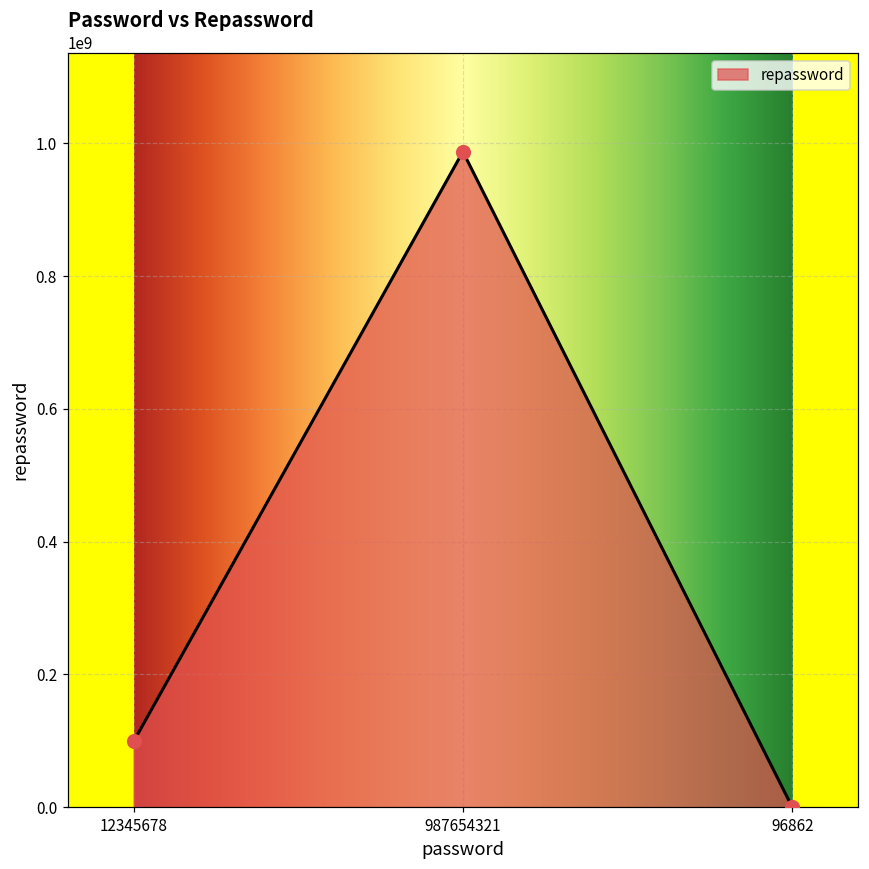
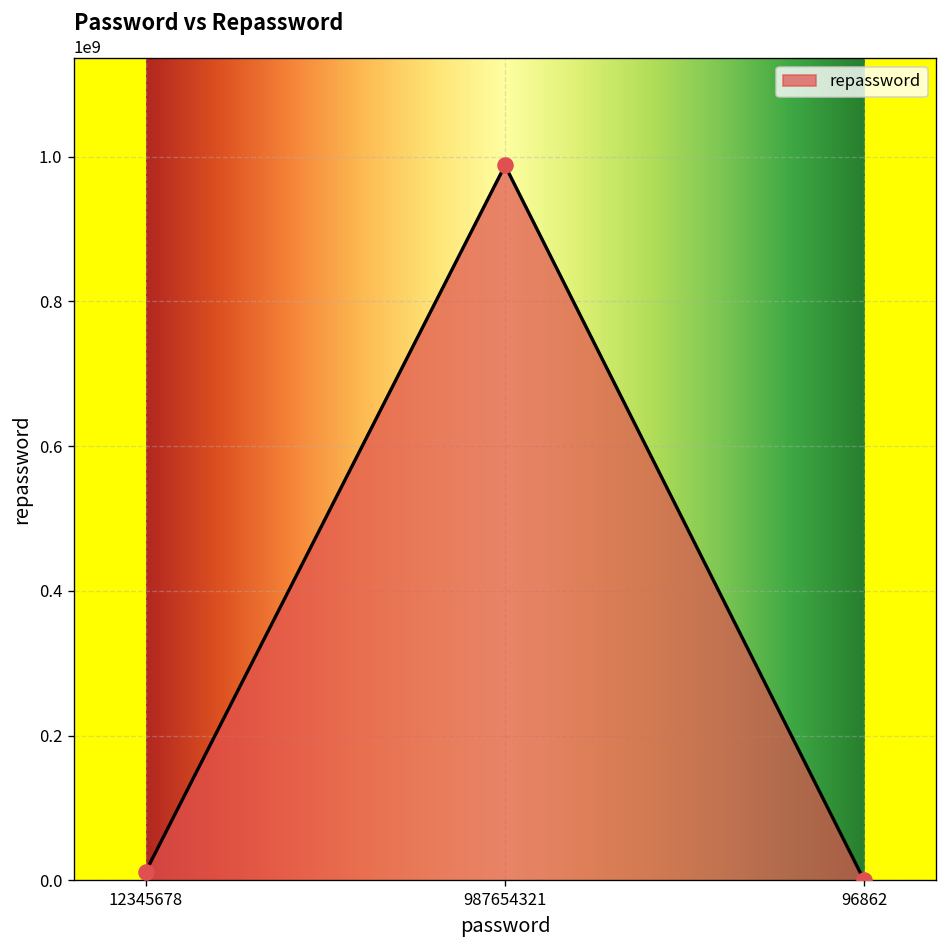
  {
-   "12345678": 100000000,
+   "12345678": 10000000,
    "987654321": 990000000,
    "96862": 0
  }
